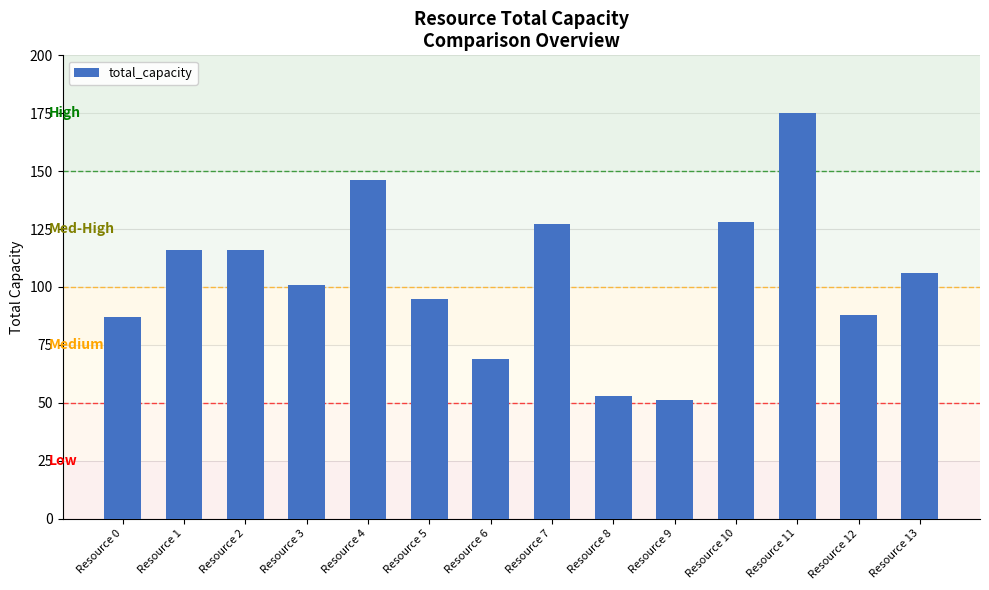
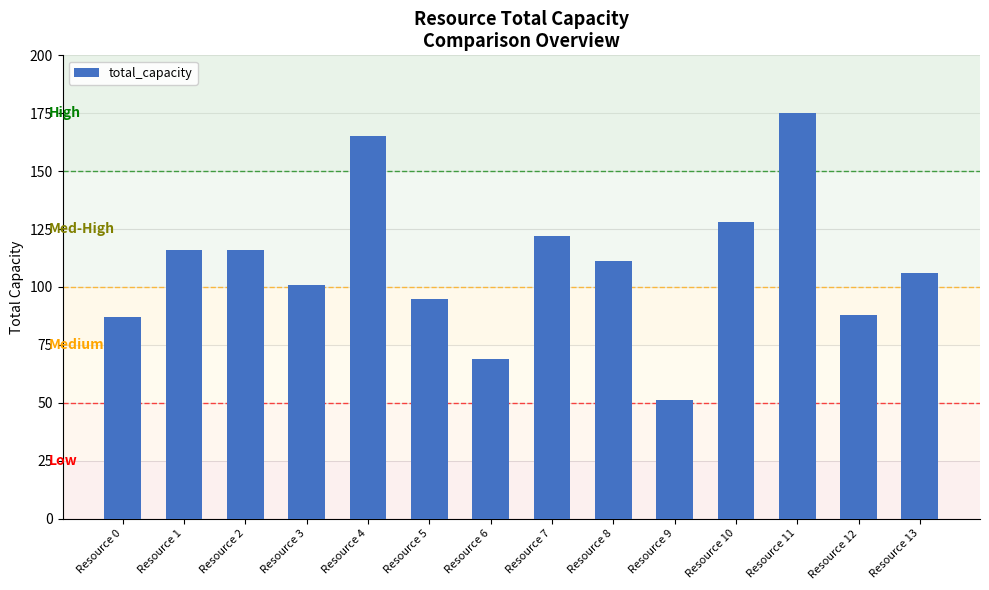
  {
    "Resource 0": 87,
    "Resource 1": 116,
    "Resource 2": 116,
    "Resource 3": 101,
-   "Resource 4": 146,
+   "Resource 4": 165,
    "Resource 5": 95,
    "Resource 6": 69,
-   "Resource 7": 127,
-   "Resource 8": 53,
+   "Resource 7": 122,
+   "Resource 8": 111,
    "Resource 9": 51,
    "Resource 10": 128,
    "Resource 11": 175,
    "Resource 12": 88,
    "Resource 13": 106
  }
